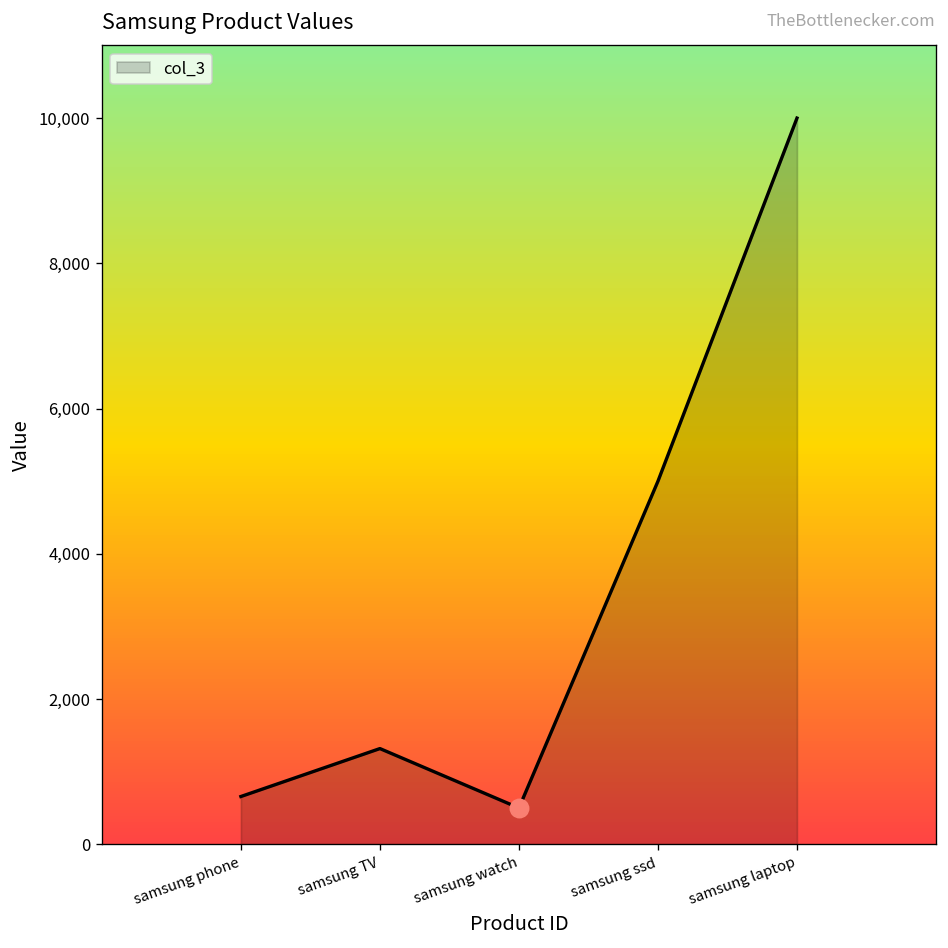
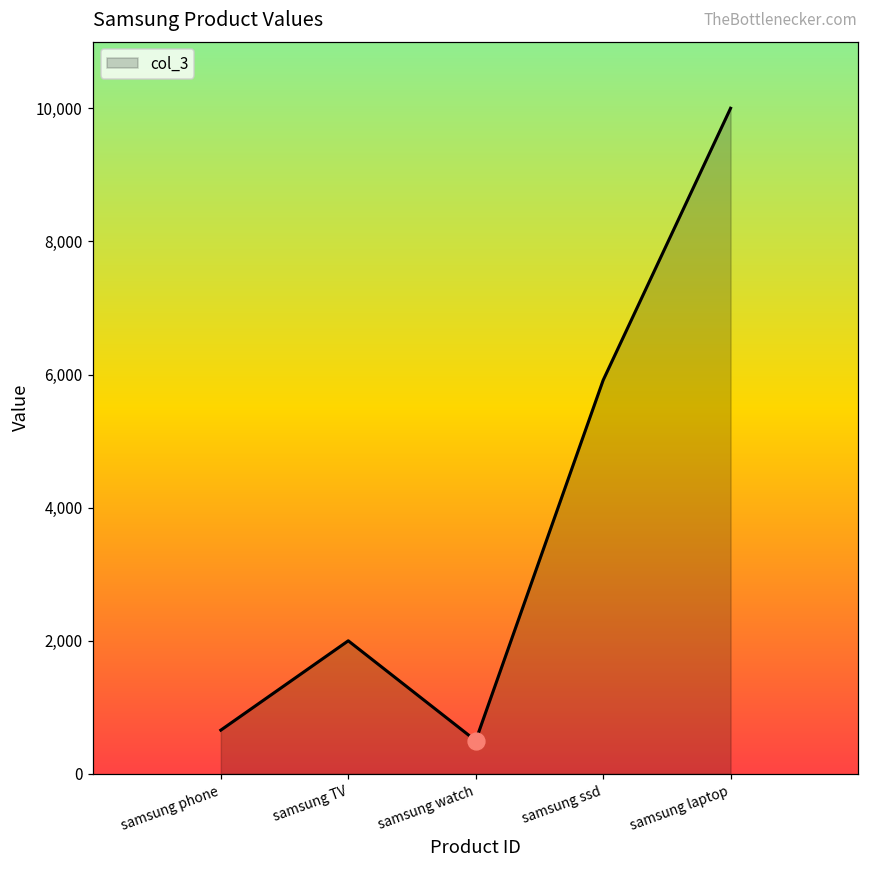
  {
    "col_3": {
      "samsung phone": "700",
-     "samsung TV": "1,300",
-     "samsung ssd": "5,000",
+     "samsung TV": "2,000",
+     "samsung ssd": "5,900",
      "samsung laptop": "10,000"
    }
  }
